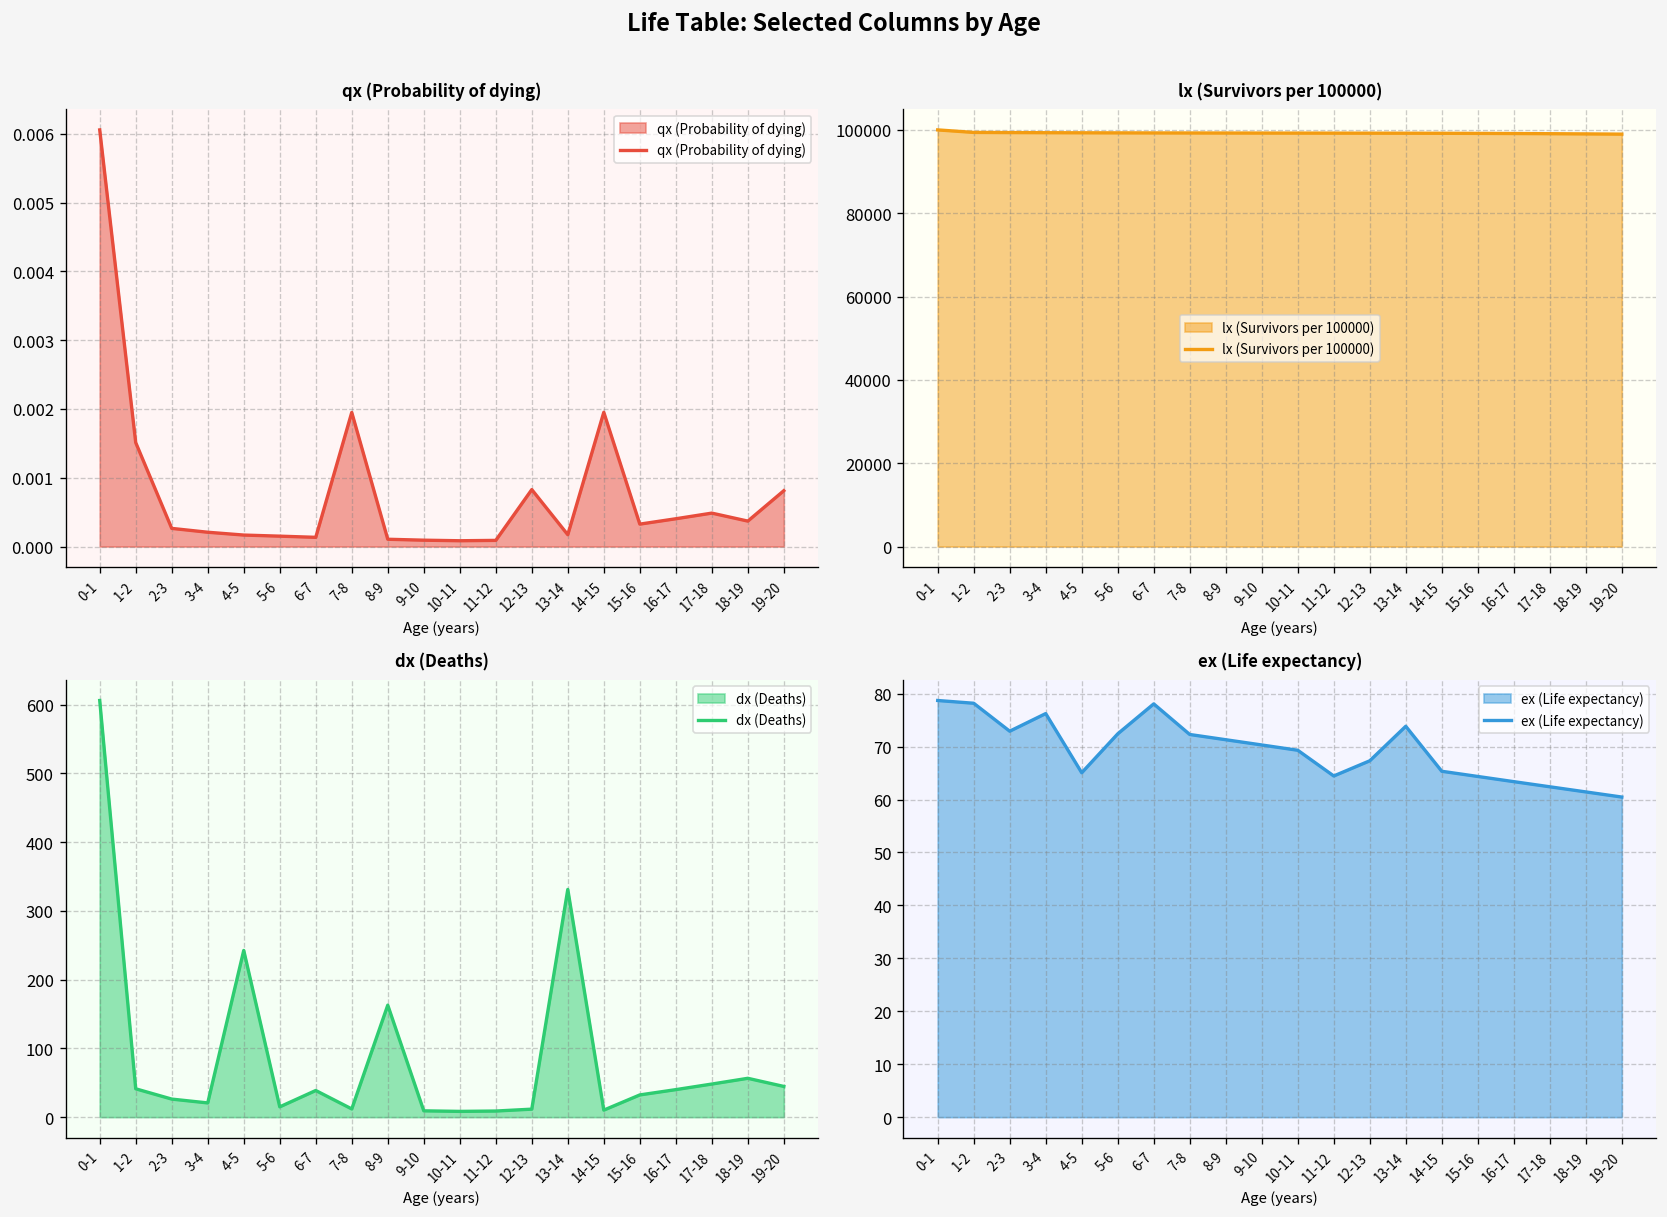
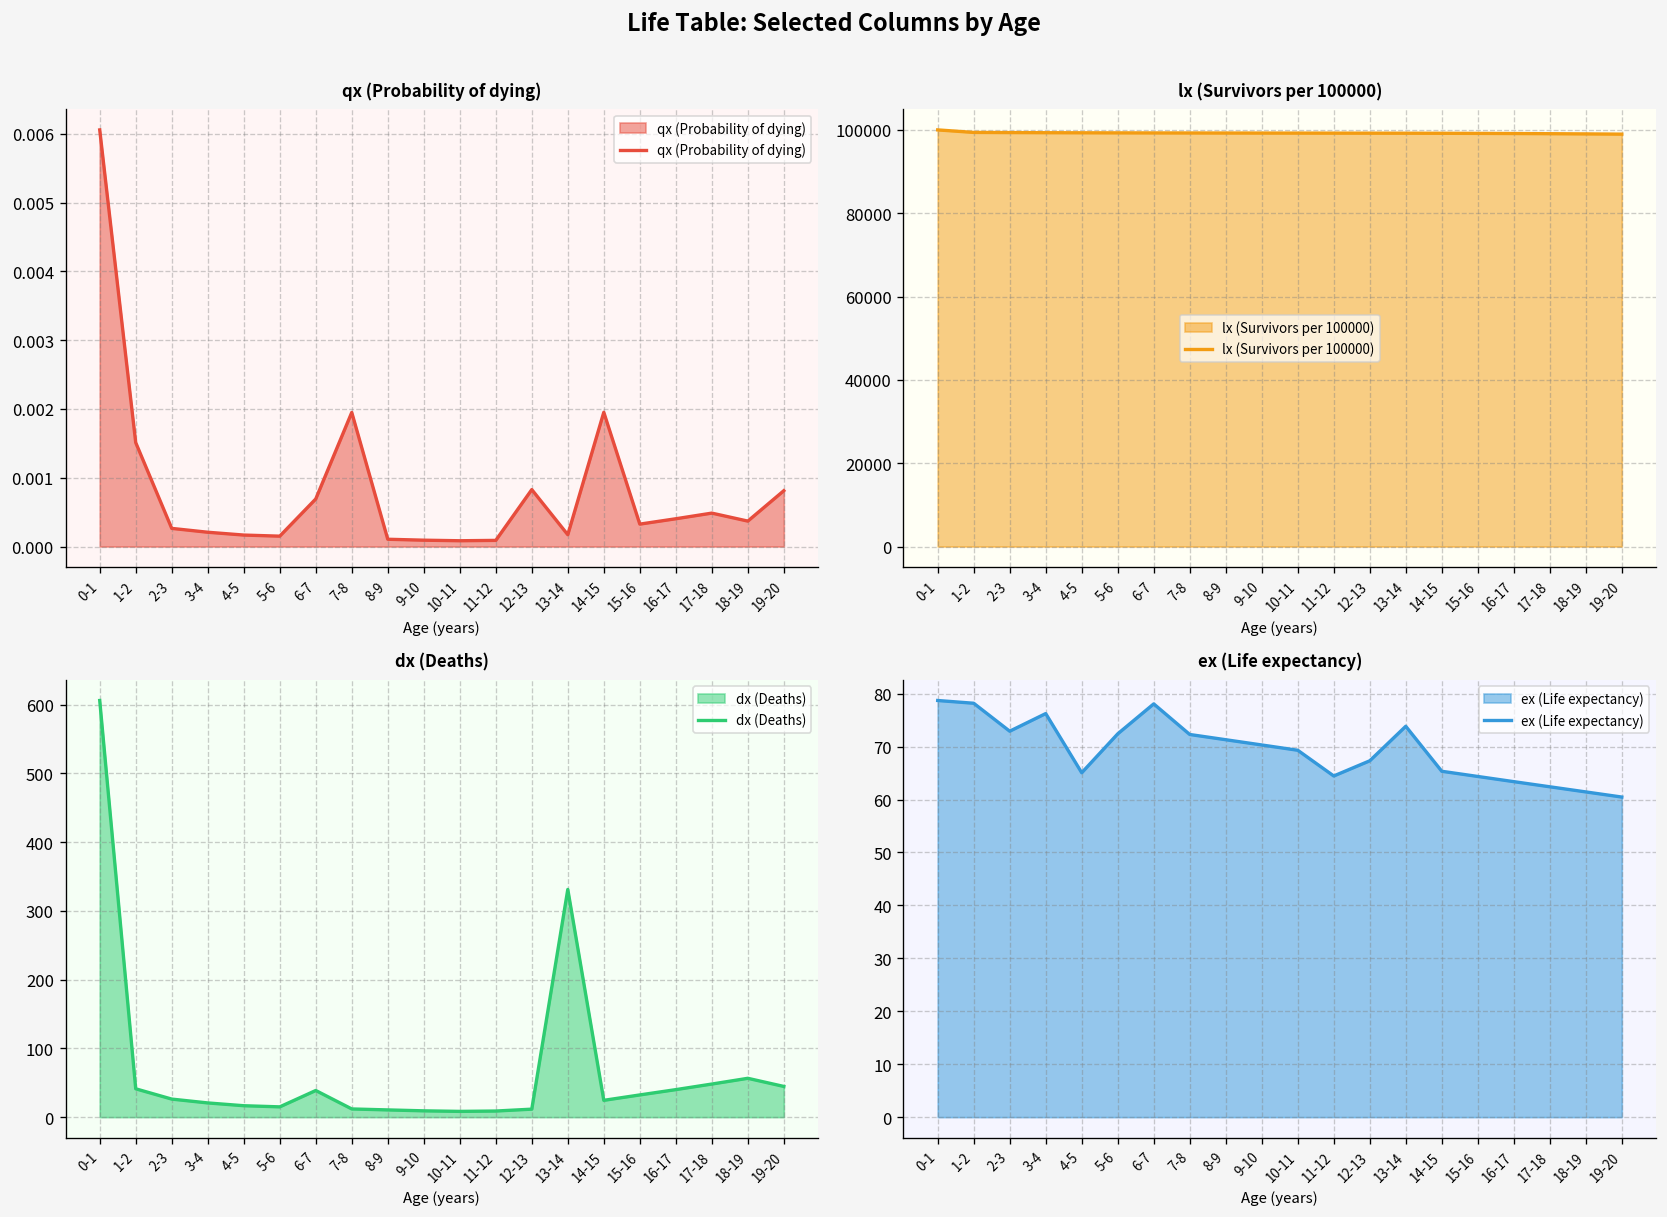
  {
    "qx (Probability of dying)": {
      "0-1": 0.0061,
      "1-2": 0.0015,
      "2-3": 0.0003,
      "3-4": 0.0002,
      "4-5": 0.0002,
      "5-6": 0.0002,
-     "6-7": 0.0001,
+     "6-7": 0.0007,
      "7-8": 0.0020,
      "8-9": 0.0001,
      "9-10": 0.0001,
      "10-11": 0.0001,
      "11-12": 0.0001,
      "12-13": 0.0008,
      "13-14": 0.0002,
      "14-15": 0.0020,
      "15-16": 0.0003,
      "16-17": 0.0004,
      "17-18": 0.0005,
      "18-19": 0.0004,
      "19-20": 0.0008
    },
    "lx (Survivors per 100000)": {
      "0-1": 100000,
      "1-2": 99000,
      "2-3": 99000,
      "3-4": 99000,
      "4-5": 99000,
      "5-6": 99000,
      "6-7": 99000,
      "7-8": 99000,
      "8-9": 99000,
      "9-10": 99000,
      "10-11": 99000,
      "11-12": 99000,
      "12-13": 99000,
      "13-14": 99000,
      "14-15": 99000,
      "15-16": 99000,
      "16-17": 99000,
      "17-18": 99000,
      "18-19": 99000,
      "19-20": 99000
    },
    "dx (Deaths)": {
      "0-1": 610,
      "1-2": 40,
      "2-3": 30,
      "3-4": 20,
-     "4-5": 240,
+     "4-5": 20,
      "5-6": 10,
      "6-7": 40,
      "7-8": 10,
-     "8-9": 160,
+     "8-9": 10,
      "9-10": 10,
      "10-11": 10,
      "11-12": 10,
      "12-13": 10,
      "13-14": 330,
-     "14-15": 10,
+     "14-15": 20,
      "15-16": 30,
      "16-17": 40,
      "17-18": 50,
      "18-19": 60,
      "19-20": 40
    },
    "ex (Life expectancy)": {
      "0-1": 79,
      "1-2": 78,
      "2-3": 73,
      "3-4": 76,
      "4-5": 65,
      "5-6": 72,
      "6-7": 78,
      "7-8": 72,
      "8-9": 71,
      "9-10": 70,
      "10-11": 69,
      "11-12": 64,
      "12-13": 67,
      "13-14": 74,
      "14-15": 65,
      "15-16": 64,
      "16-17": 63,
      "17-18": 62,
      "18-19": 61,
      "19-20": 60
    }
  }
